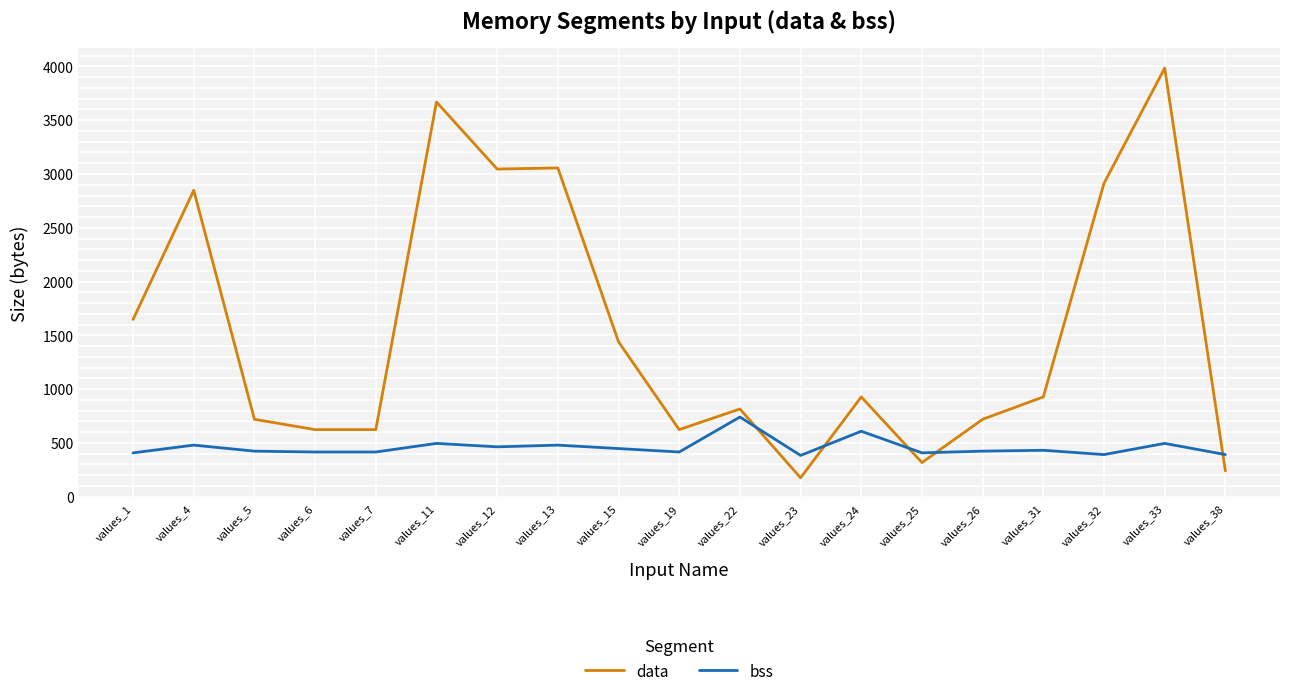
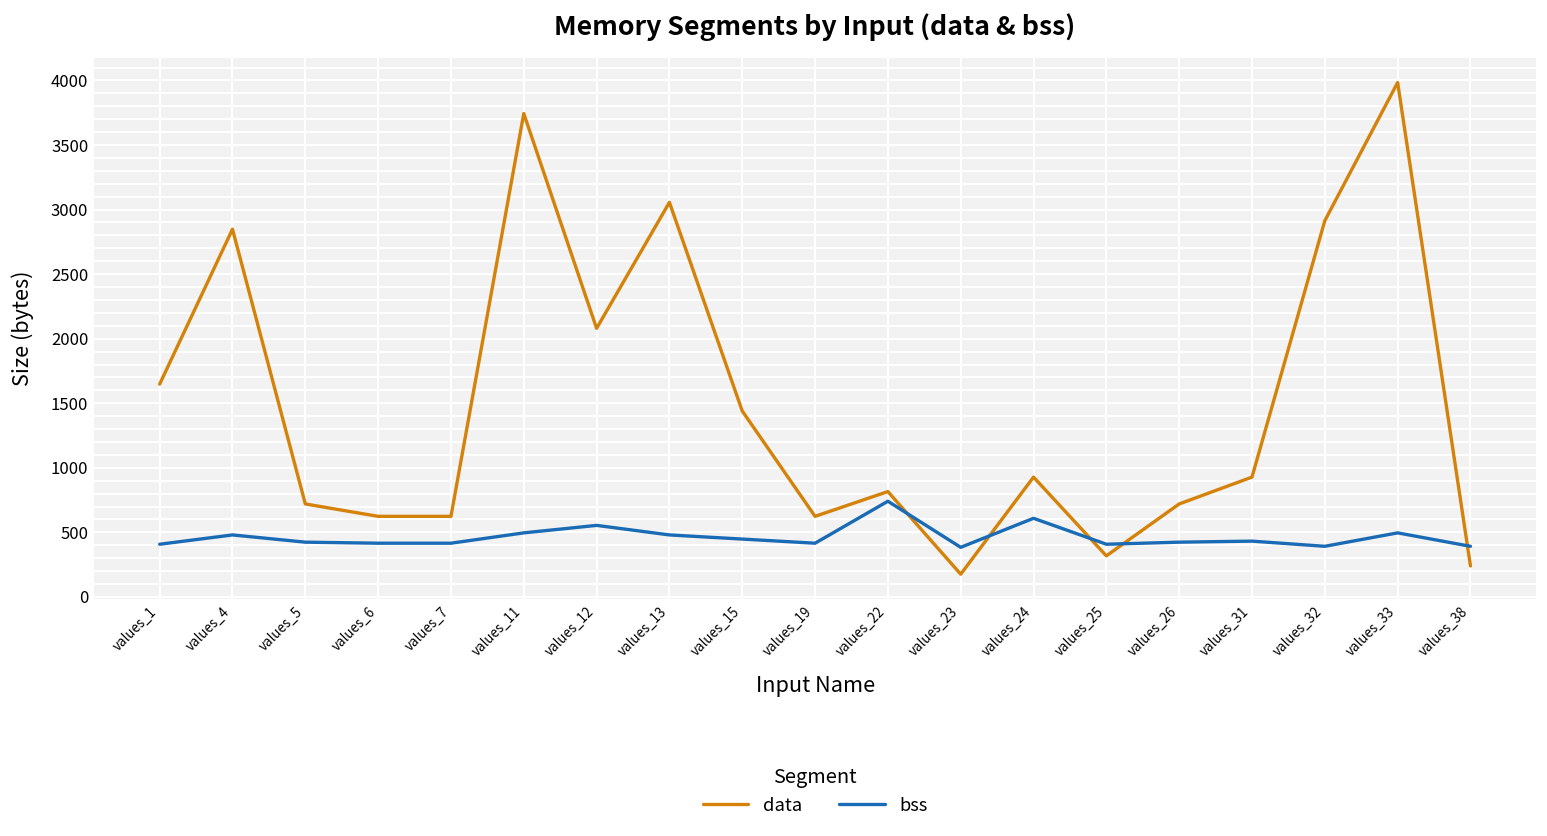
  {
    "data": {
      "values_1": 1650,
      "values_4": 2850,
      "values_5": 720,
      "values_6": 620,
      "values_7": 620,
-     "values_11": 3670,
-     "values_12": 3050,
+     "values_11": 3740,
+     "values_12": 2080,
      "values_13": 3060,
      "values_15": 1440,
      "values_19": 620,
      "values_22": 820,
      "values_23": 180,
      "values_24": 930,
      "values_25": 320,
      "values_26": 720,
      "values_31": 930,
      "values_32": 2910,
      "values_33": 3980,
      "values_38": 240
    },
    "bss": {
      "values_1": 410,
      "values_4": 480,
      "values_5": 420,
      "values_6": 420,
      "values_7": 420,
      "values_11": 500,
-     "values_12": 460,
+     "values_12": 550,
      "values_13": 480,
      "values_15": 450,
      "values_19": 420,
      "values_22": 740,
      "values_23": 380,
      "values_24": 610,
      "values_25": 410,
      "values_26": 420,
      "values_31": 430,
      "values_32": 390,
      "values_33": 500,
      "values_38": 390
    }
  }
